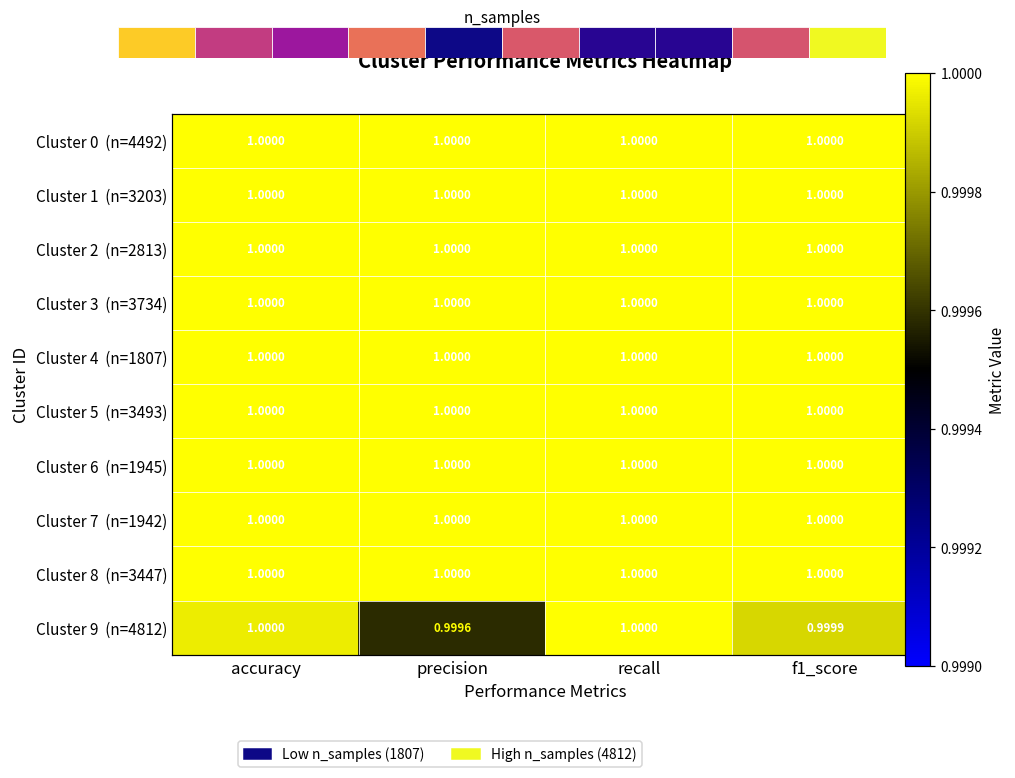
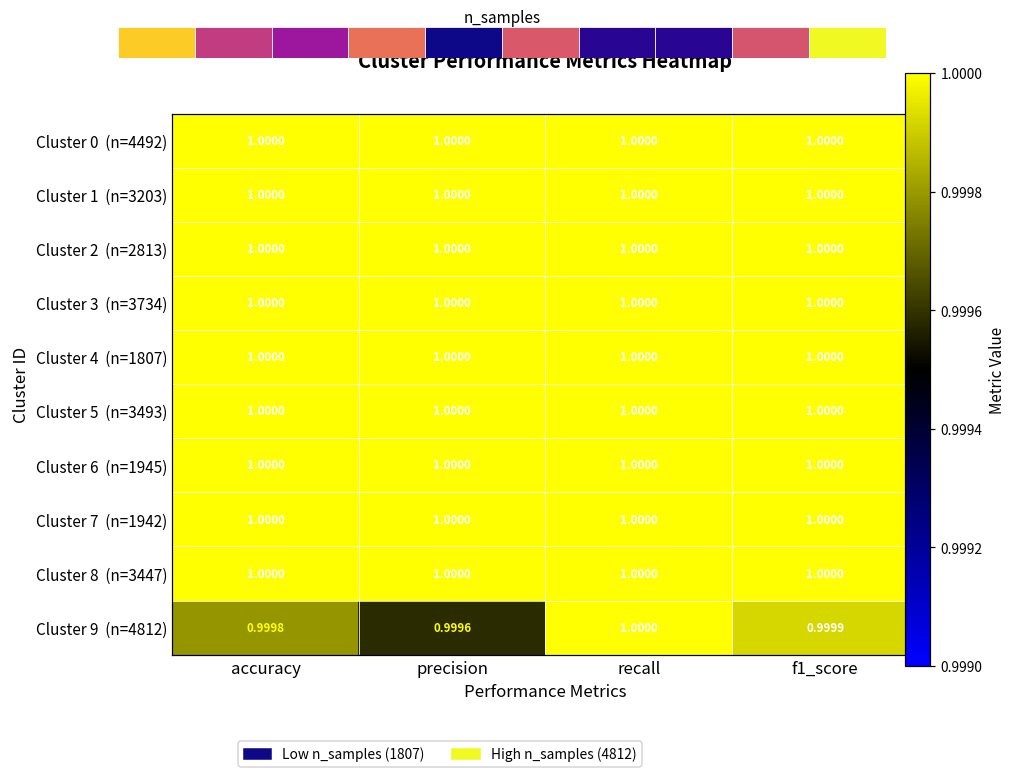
  {
    "Cluster Performance Metrics Heatmap": {
      "Cluster 0 (n=4492)": {
        "accuracy": 1.0000,
        "precision": 1.0000,
        "recall": 1.0000,
        "f1_score": 1.0000
      },
      "Cluster 1 (n=3203)": {
        "accuracy": 1.0000,
        "precision": 1.0000,
        "recall": 1.0000,
        "f1_score": 1.0000
      },
      "Cluster 2 (n=2813)": {
        "accuracy": 1.0000,
        "precision": 1.0000,
        "recall": 1.0000,
        "f1_score": 1.0000
      },
      "Cluster 3 (n=3734)": {
        "accuracy": 1.0000,
        "precision": 1.0000,
        "recall": 1.0000,
        "f1_score": 1.0000
      },
      "Cluster 4 (n=1807)": {
        "accuracy": 1.0000,
        "precision": 1.0000,
        "recall": 1.0000,
        "f1_score": 1.0000
      },
      "Cluster 5 (n=3493)": {
        "accuracy": 1.0000,
        "precision": 1.0000,
        "recall": 1.0000,
        "f1_score": 1.0000
      },
      "Cluster 6 (n=1945)": {
        "accuracy": 1.0000,
        "precision": 1.0000,
        "recall": 1.0000,
        "f1_score": 1.0000
      },
      "Cluster 7 (n=1942)": {
        "accuracy": 1.0000,
        "precision": 1.0000,
        "recall": 1.0000,
        "f1_score": 1.0000
      },
      "Cluster 8 (n=3447)": {
        "accuracy": 1.0000,
        "precision": 1.0000,
        "recall": 1.0000,
        "f1_score": 1.0000
      },
      "Cluster 9 (n=4812)": {
-       "accuracy": 1.0000,
+       "accuracy": 0.9998,
        "precision": 0.9996,
        "recall": 1.0000,
        "f1_score": 0.9999
      }
    }
  }
